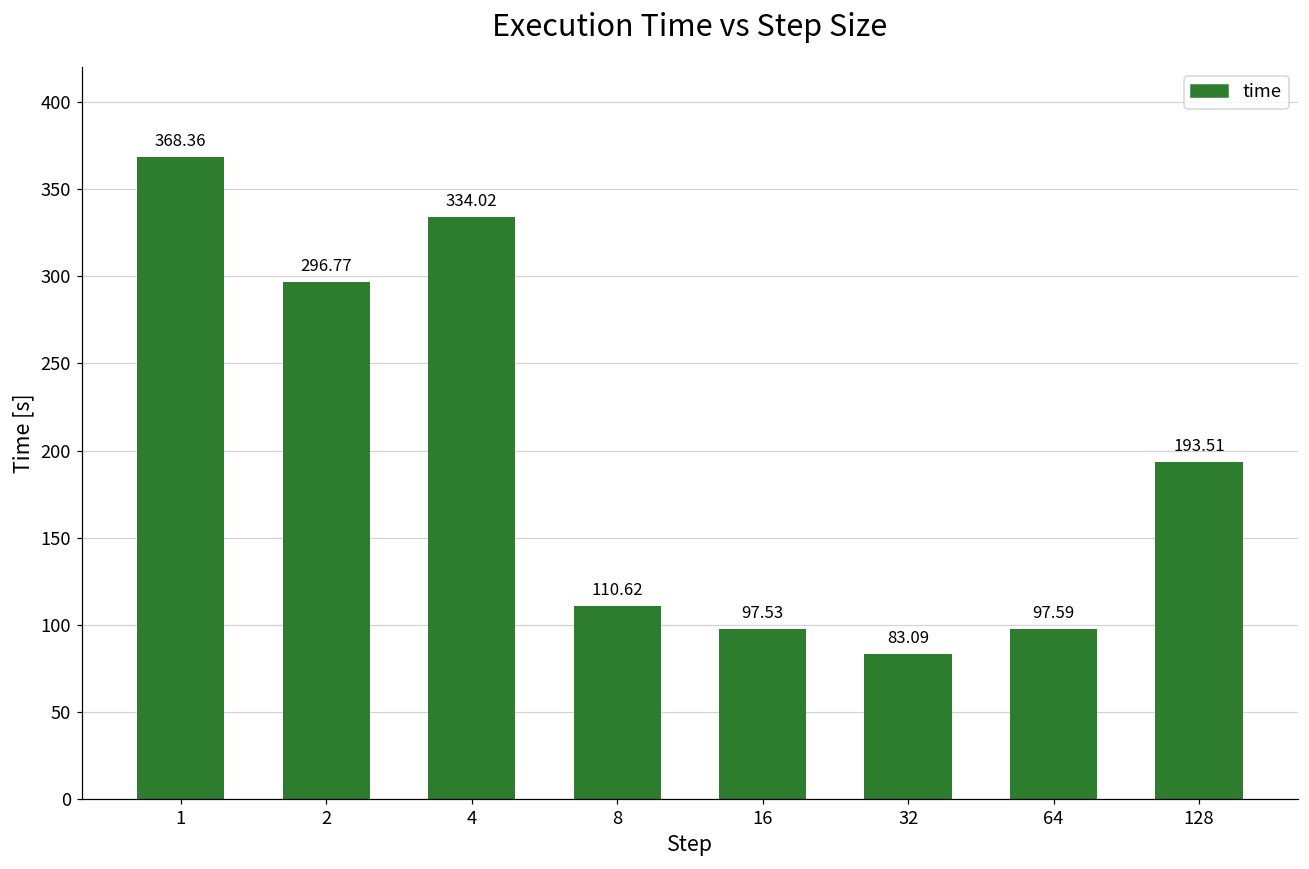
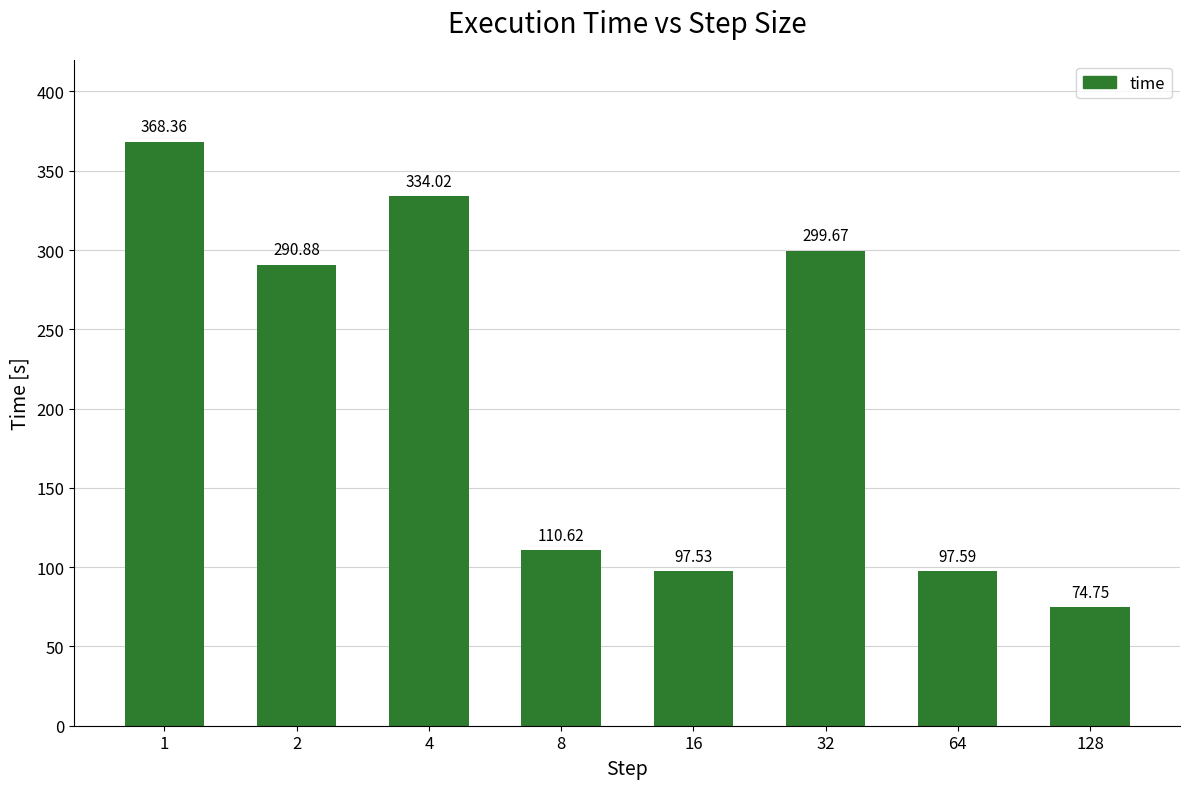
  {
    "1": 368.36,
-   "2": 296.77,
+   "2": 290.88,
    "4": 334.02,
    "8": 110.62,
    "16": 97.53,
-   "32": 83.09,
+   "32": 299.67,
    "64": 97.59,
-   "128": 193.51
+   "128": 74.75
  }
